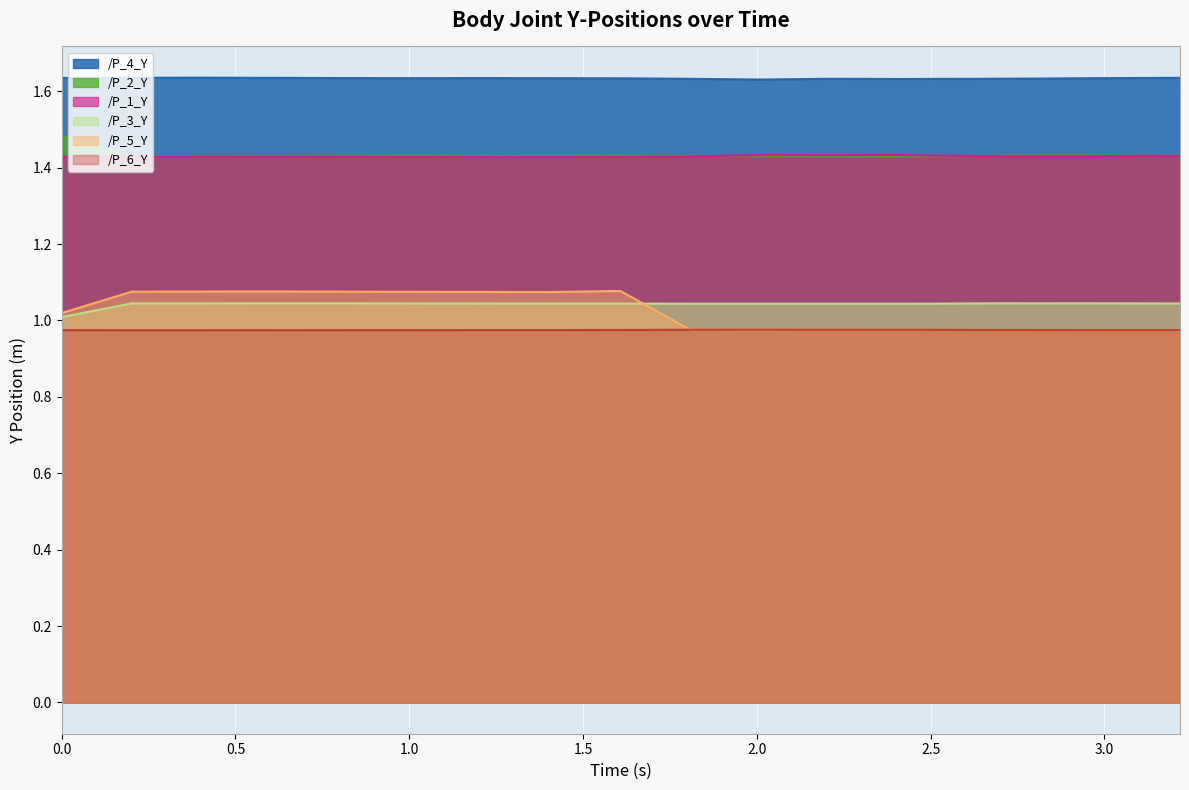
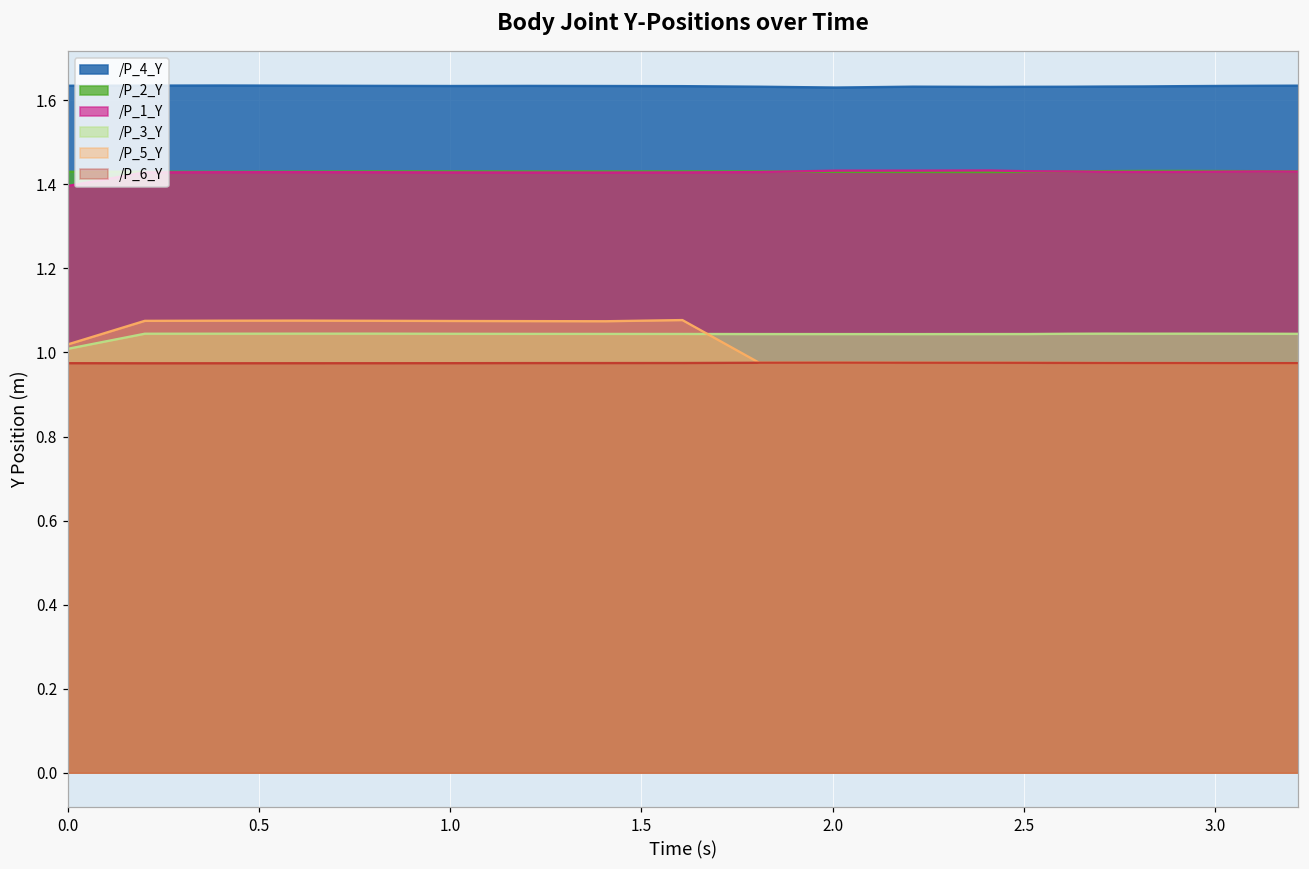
  {
    "/P_4_Y": {
      "0.0": 1.63
    },
    "/P_2_Y": {
-     "0.0": 1.48
+     "0.0": 1.43
    },
    "/P_1_Y": {
-     "0.0": 1.43
+     "0.0": 1.40
    },
    "/P_3_Y": {
      "0.0": 1.01
    },
    "/P_5_Y": {
      "0.0": 1.02
    },
    "/P_6_Y": {
      "0.0": 0.97
    }
  }
